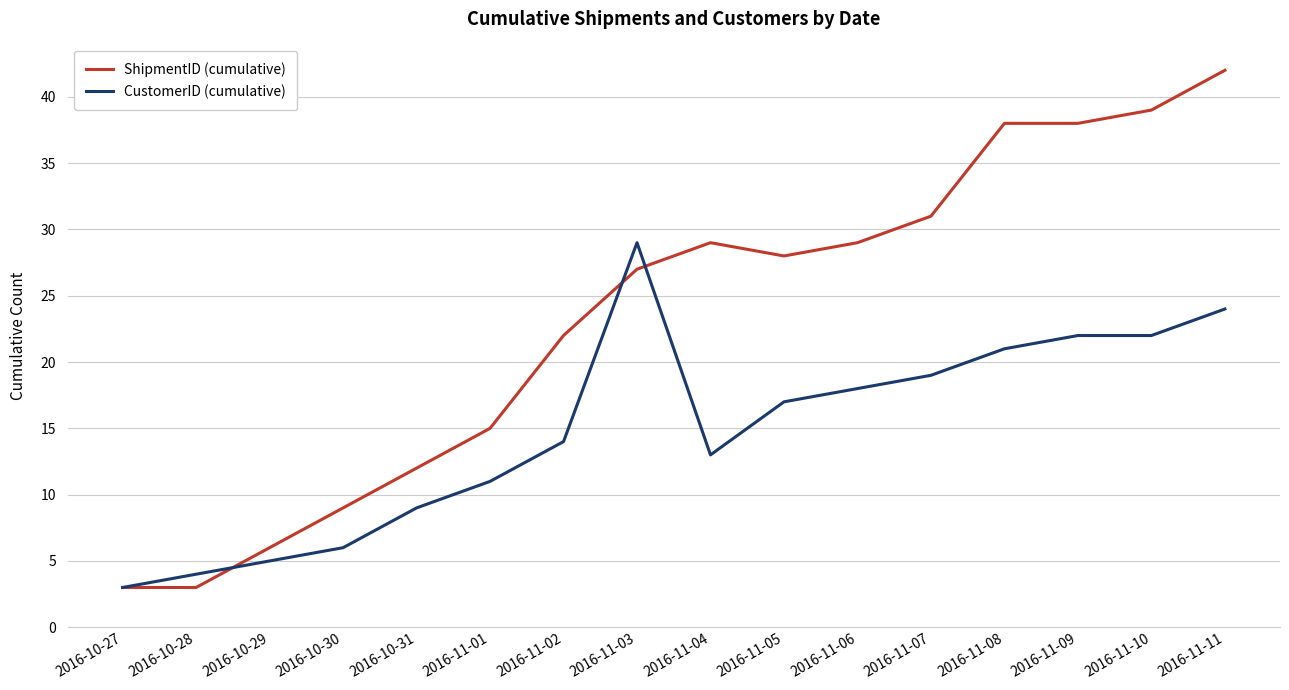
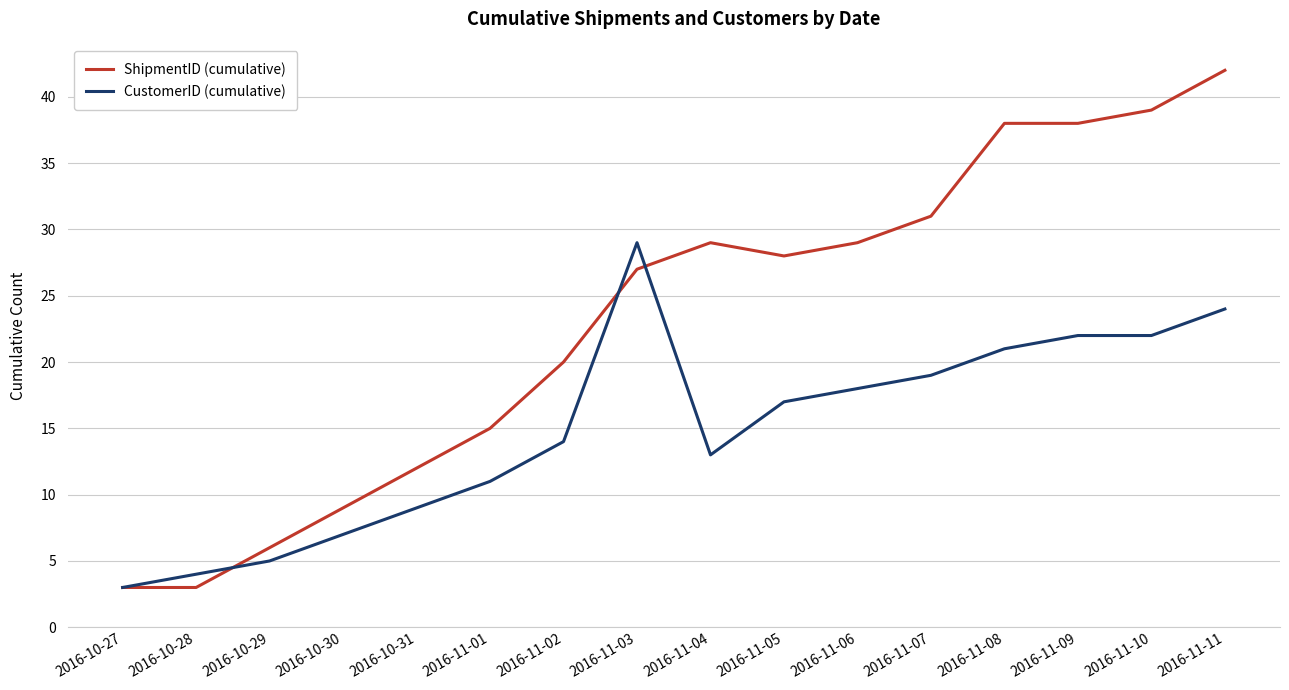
  {
    "ShipmentID (cumulative)": {
      "2016-10-28": 3,
      "2016-10-29": 6,
      "2016-10-30": 9,
      "2016-10-31": 12,
      "2016-11-01": 15,
-     "2016-11-02": 22,
+     "2016-11-02": 20,
      "2016-11-03": 27,
      "2016-11-04": 29,
      "2016-11-05": 28,
      "2016-11-06": 29,
      "2016-11-07": 31,
      "2016-11-08": 38,
      "2016-11-09": 38,
      "2016-11-10": 39,
      "2016-11-11": 42
    },
    "CustomerID (cumulative)": {
      "2016-10-28": 4,
      "2016-10-29": 5,
-     "2016-10-30": 6,
+     "2016-10-30": 7,
      "2016-10-31": 9,
      "2016-11-01": 11,
      "2016-11-02": 14,
      "2016-11-03": 29,
      "2016-11-04": 13,
      "2016-11-05": 17,
      "2016-11-06": 18,
      "2016-11-07": 19,
      "2016-11-08": 21,
      "2016-11-09": 22,
      "2016-11-10": 22,
      "2016-11-11": 24
    }
  }
